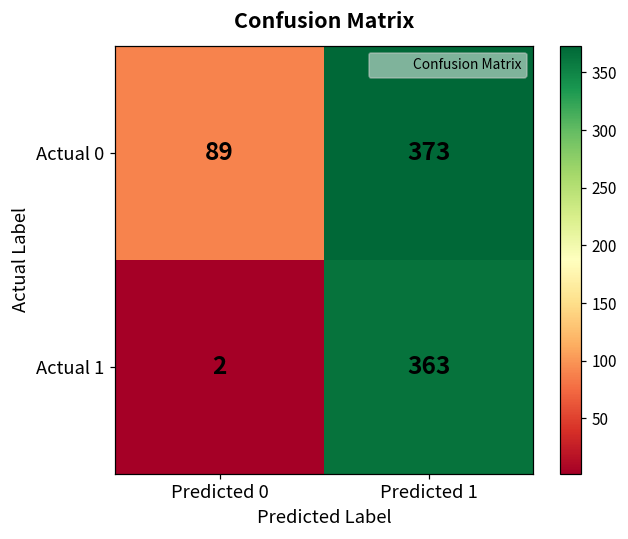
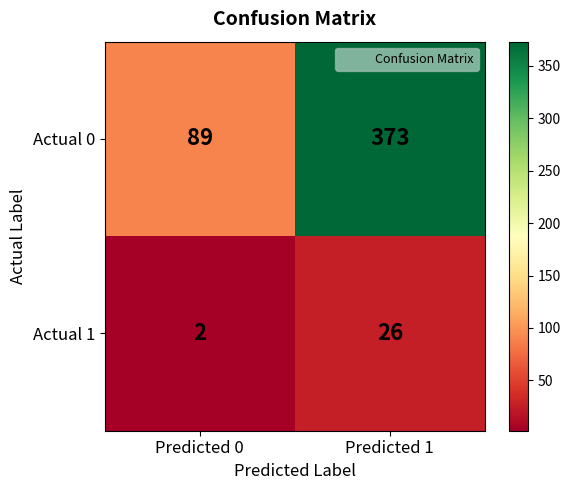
  {
    "Actual 0": {
      "Predicted 0": 89,
      "Predicted 1": 373
    },
    "Actual 1": {
      "Predicted 0": 2,
-     "Predicted 1": 363
+     "Predicted 1": 26
    }
  }
